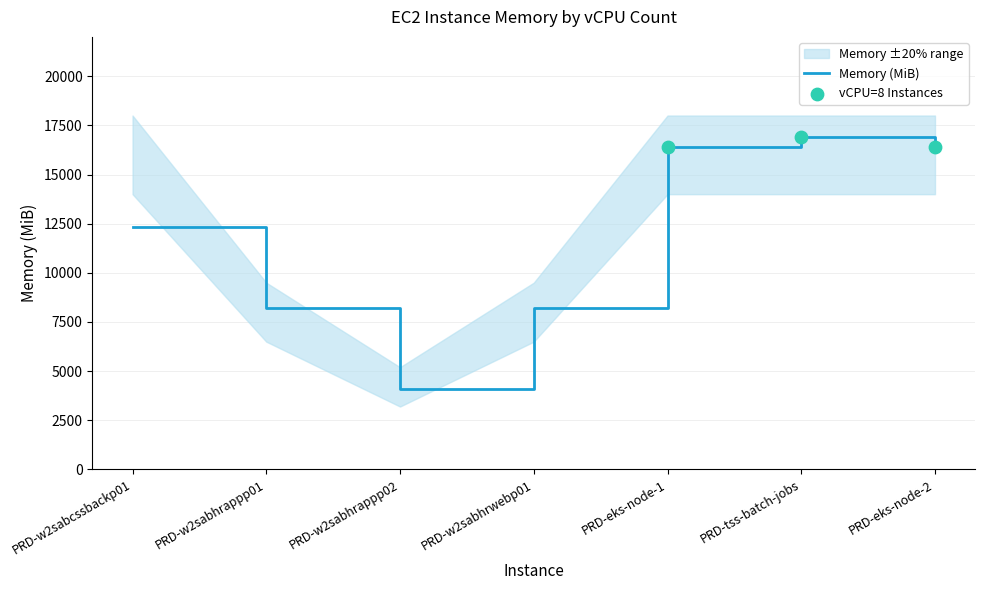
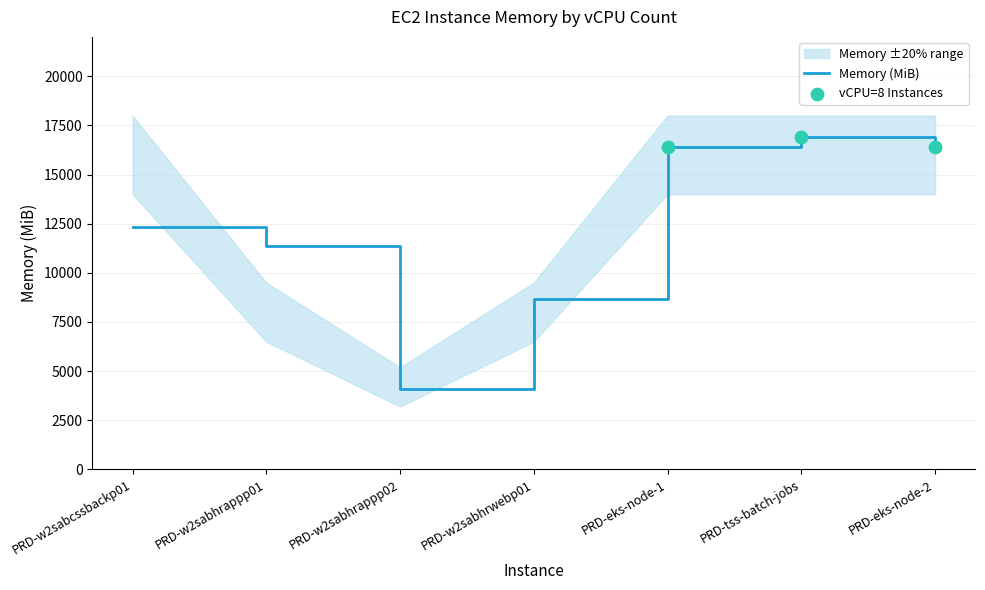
  {
    "Memory (MiB)": {
      "PRD-w2sabcssbackp01": 12300,
-     "PRD-w2sabhrappp01": 8200,
+     "PRD-w2sabhrappp01": 11300,
      "PRD-w2sabhrappp02": 4100,
-     "PRD-w2sabhrwebp01": 8200
+     "PRD-w2sabhrwebp01": 8700
    }
  }
